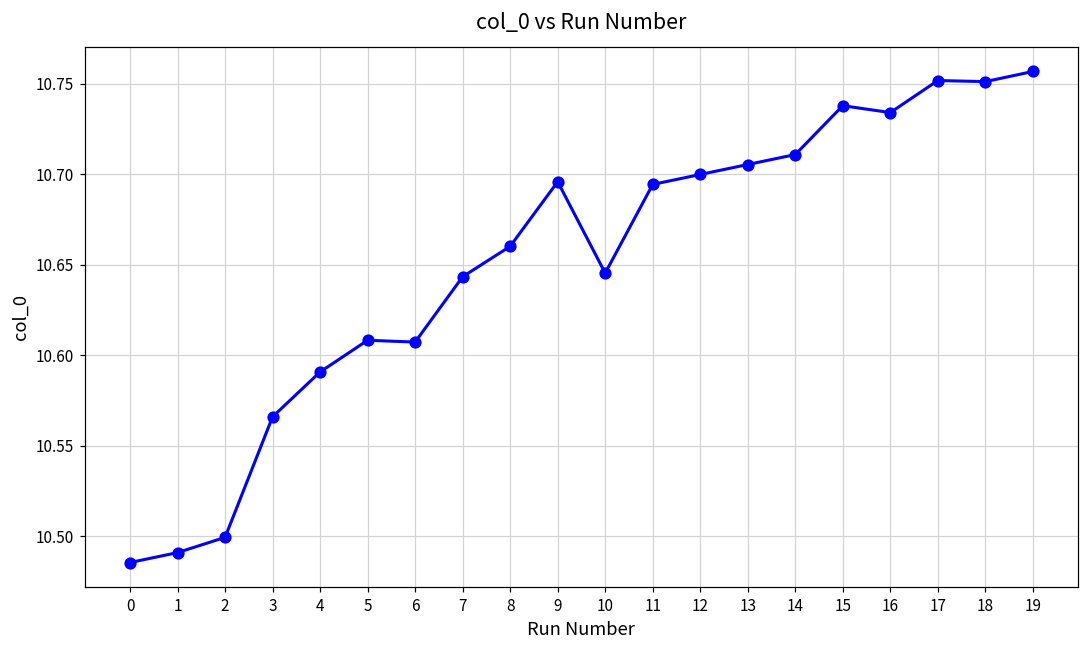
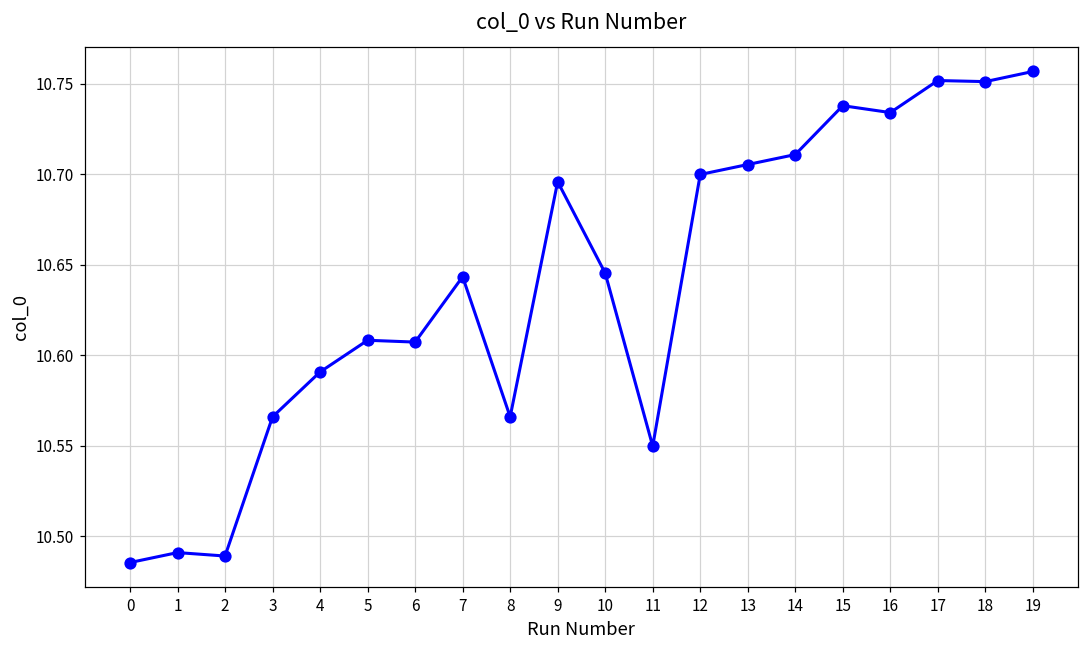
  {
    "0": 10.486,
    "1": 10.491,
-   "2": 10.499,
+   "2": 10.489,
    "3": 10.566,
    "4": 10.591,
    "5": 10.608,
    "6": 10.607,
    "7": 10.643,
-   "8": 10.660,
+   "8": 10.566,
    "9": 10.696,
    "10": 10.645,
-   "11": 10.694,
+   "11": 10.550,
    "12": 10.700,
    "13": 10.705,
    "14": 10.711,
    "15": 10.738,
    "16": 10.734,
    "17": 10.752,
    "18": 10.751,
    "19": 10.757
  }
